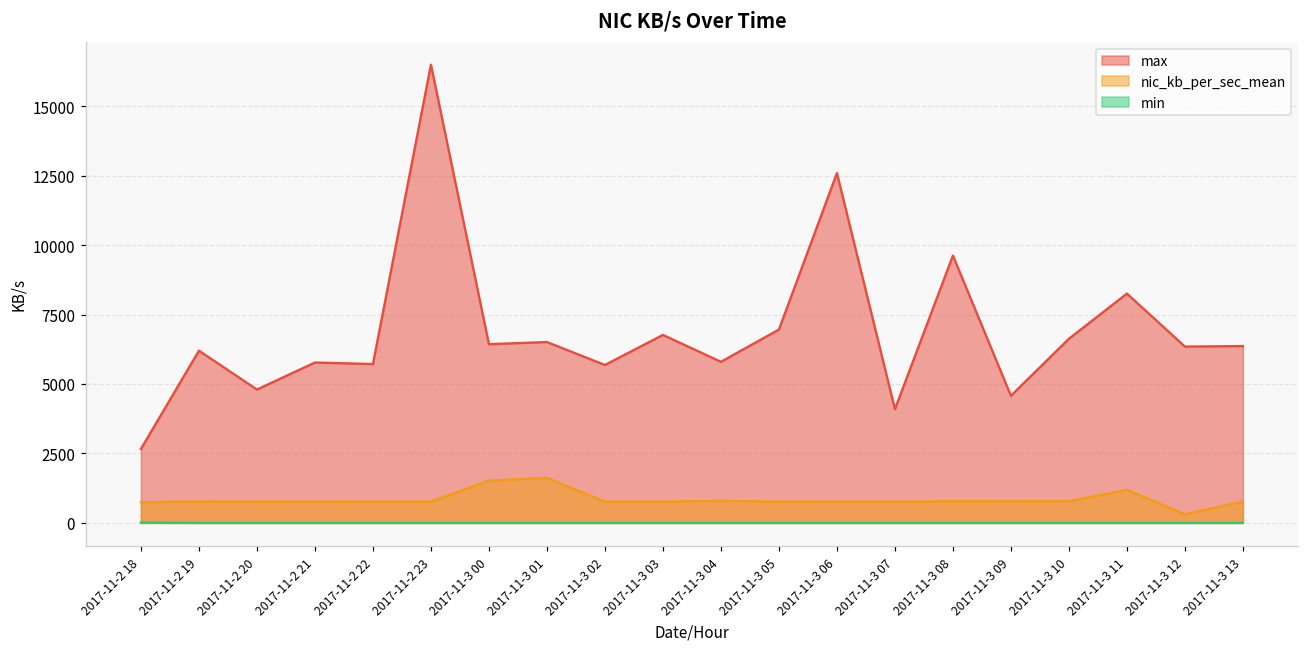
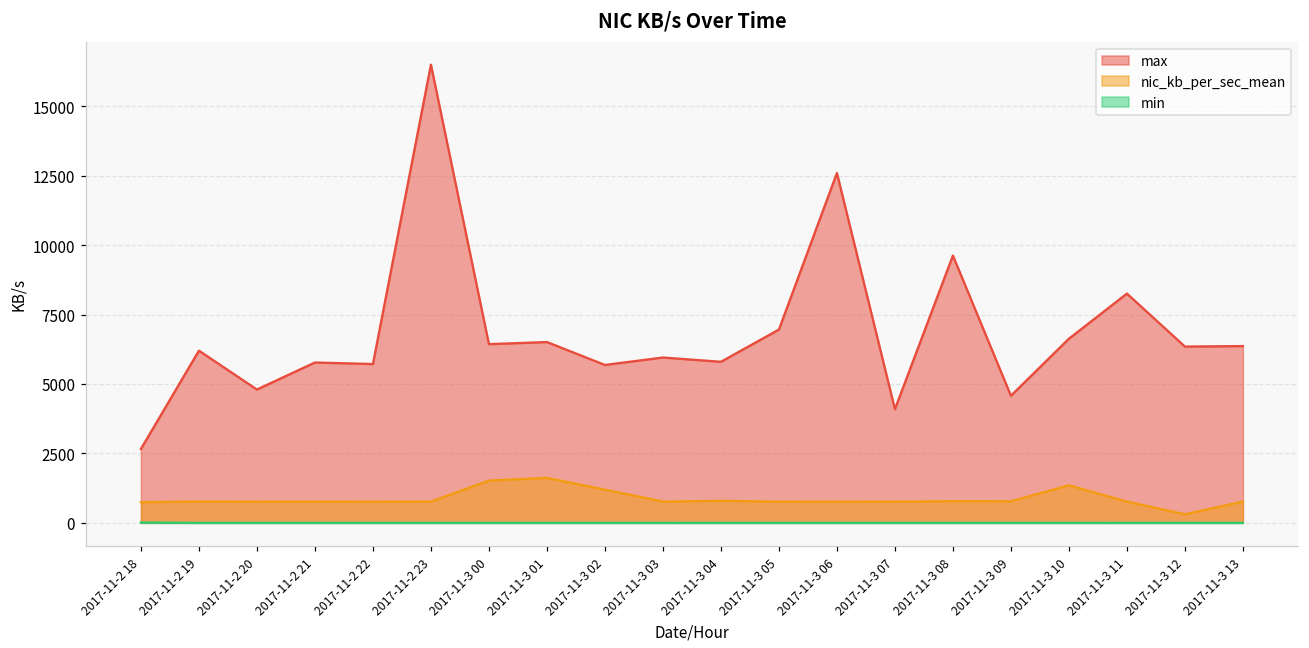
  {
    "max": {
      "2017-11-2 18": 2700,
      "2017-11-2 19": 6200,
      "2017-11-2 20": 4800,
      "2017-11-2 21": 5800,
      "2017-11-2 22": 5700,
      "2017-11-2 23": 16500,
      "2017-11-3 00": 6400,
      "2017-11-3 01": 6500,
      "2017-11-3 02": 5700,
-     "2017-11-3 03": 6800,
+     "2017-11-3 03": 6000,
      "2017-11-3 04": 5800,
      "2017-11-3 05": 7000,
      "2017-11-3 06": 12600,
      "2017-11-3 07": 4100,
      "2017-11-3 08": 9600,
      "2017-11-3 09": 4600,
      "2017-11-3 10": 6600,
      "2017-11-3 11": 8300,
      "2017-11-3 12": 6300,
      "2017-11-3 13": 6400
    },
    "nic_kb_per_sec_mean": {
      "2017-11-2 18": 700,
      "2017-11-2 19": 800,
      "2017-11-2 20": 800,
      "2017-11-2 21": 800,
      "2017-11-2 22": 800,
      "2017-11-2 23": 800,
      "2017-11-3 00": 1500,
      "2017-11-3 01": 1600,
-     "2017-11-3 02": 800,
+     "2017-11-3 02": 1200,
      "2017-11-3 03": 800,
      "2017-11-3 04": 800,
      "2017-11-3 05": 800,
      "2017-11-3 06": 800,
      "2017-11-3 07": 800,
      "2017-11-3 08": 800,
      "2017-11-3 09": 800,
-     "2017-11-3 10": 800,
-     "2017-11-3 11": 1200,
+     "2017-11-3 10": 1400,
+     "2017-11-3 11": 800,
      "2017-11-3 12": 300,
      "2017-11-3 13": 800
    },
    "min": {
      "2017-11-2 18": 0,
      "2017-11-2 19": 0,
      "2017-11-2 20": 0,
      "2017-11-2 21": 0,
      "2017-11-2 22": 0,
      "2017-11-2 23": 0,
      "2017-11-3 00": 0,
      "2017-11-3 01": 0,
      "2017-11-3 02": 0,
      "2017-11-3 03": 0,
      "2017-11-3 04": 0,
      "2017-11-3 05": 0,
      "2017-11-3 06": 0,
      "2017-11-3 07": 0,
      "2017-11-3 08": 0,
      "2017-11-3 09": 0,
      "2017-11-3 10": 0,
      "2017-11-3 11": 0,
      "2017-11-3 12": 0,
      "2017-11-3 13": 0
    }
  }
